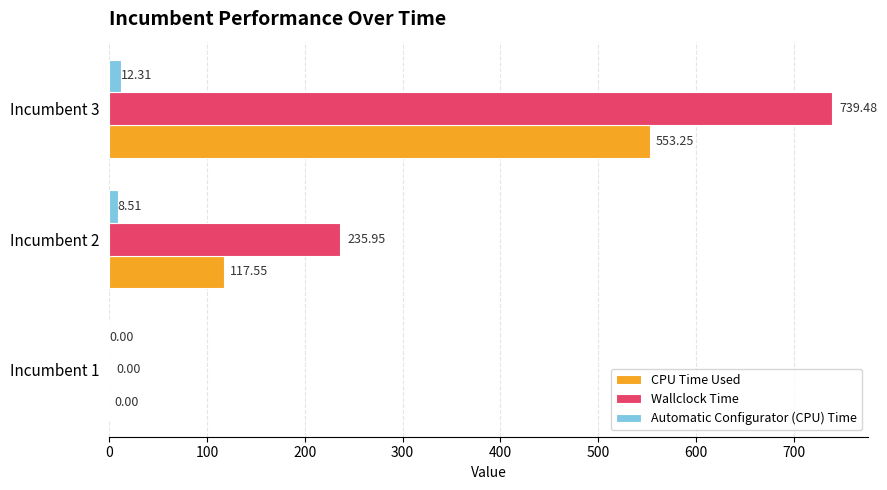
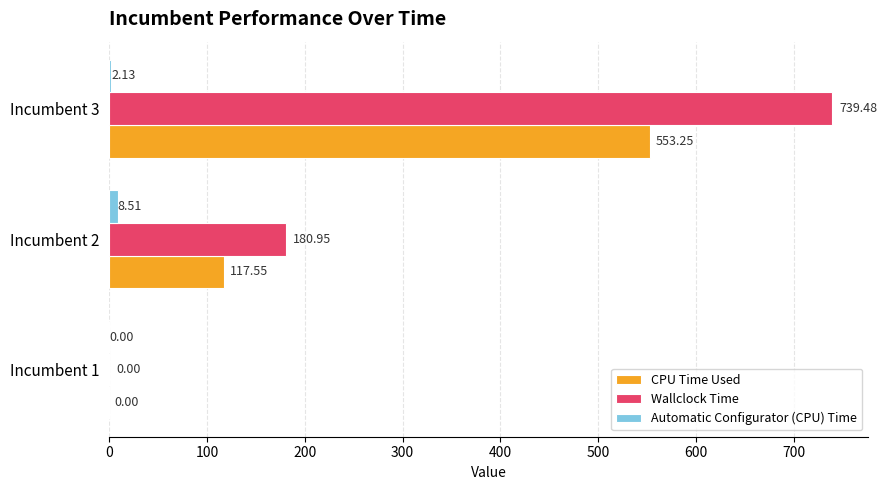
  {
    "CPU Time Used": {
      "Incumbent 3": 553.25,
      "Incumbent 2": 117.55,
      "Incumbent 1": 0.00
    },
    "Wallclock Time": {
      "Incumbent 3": 739.48,
-     "Incumbent 2": 235.95,
+     "Incumbent 2": 180.95,
      "Incumbent 1": 0.00
    },
    "Automatic Configurator (CPU) Time": {
-     "Incumbent 3": 12.31,
+     "Incumbent 3": 2.13,
      "Incumbent 2": 8.51,
      "Incumbent 1": 0.00
    }
  }
